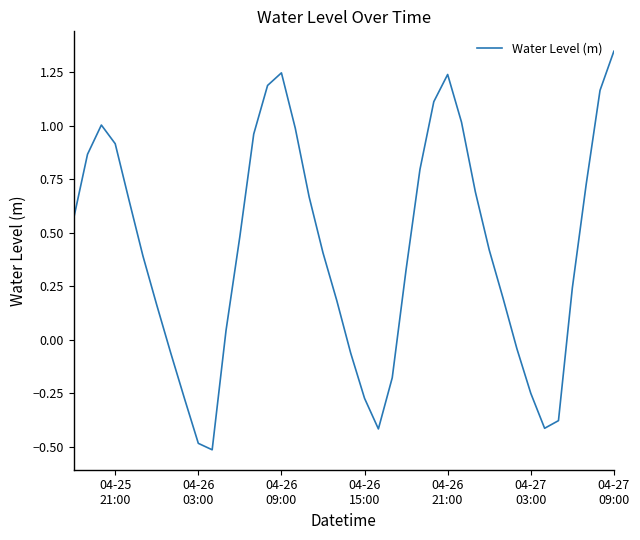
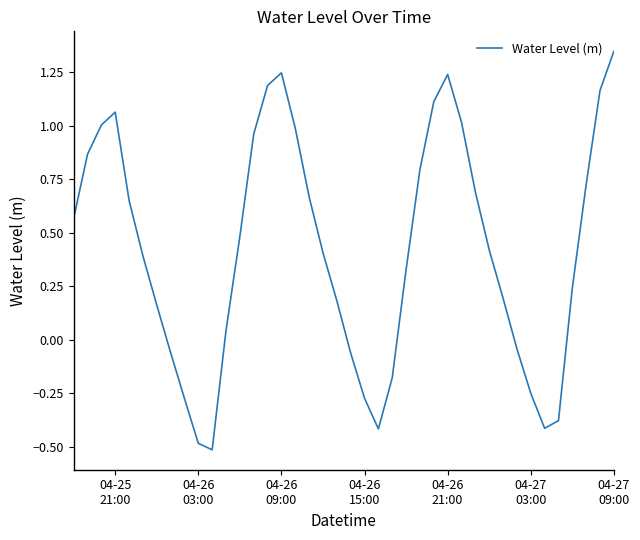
  {
-   "04-25 21:00": 0.92,
+   "04-25 21:00": 1.06,
    "04-26 03:00": -0.48,
    "04-26 09:00": 1.25,
    "04-26 15:00": -0.27,
    "04-26 21:00": 1.24,
    "04-27 03:00": -0.25,
    "04-27 09:00": 1.35
  }
